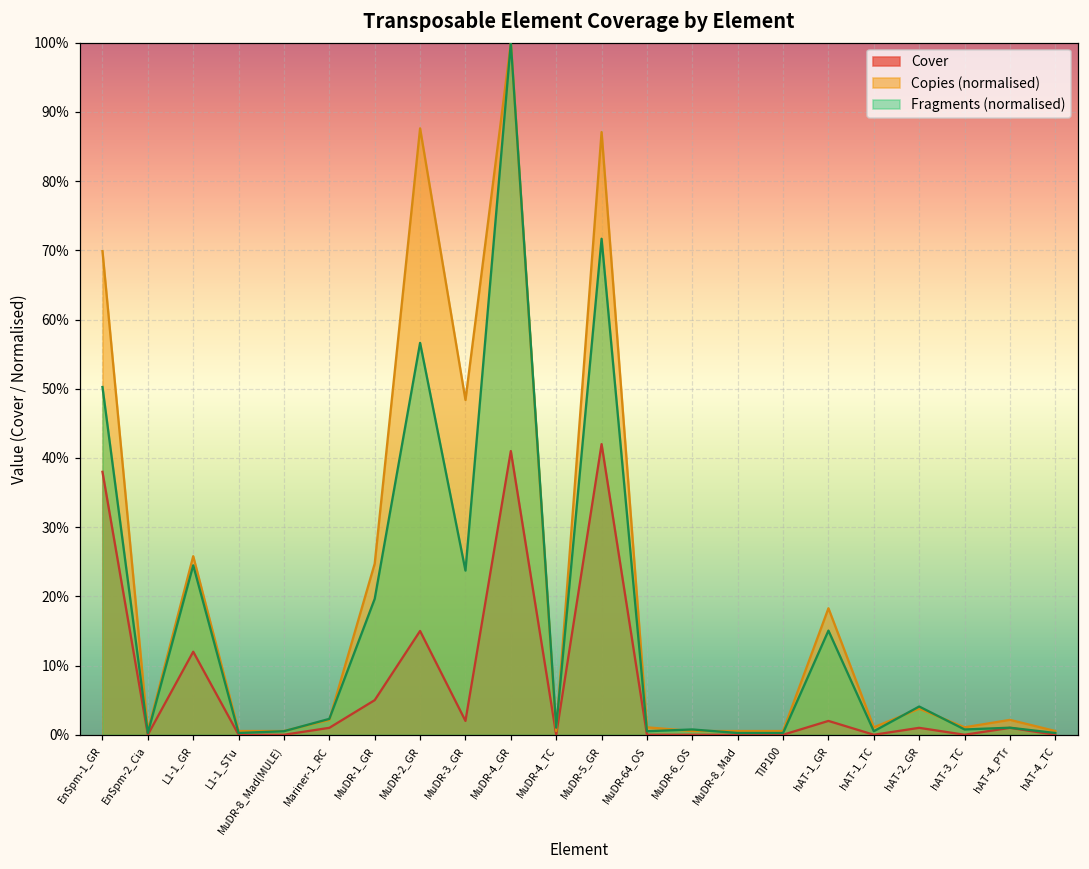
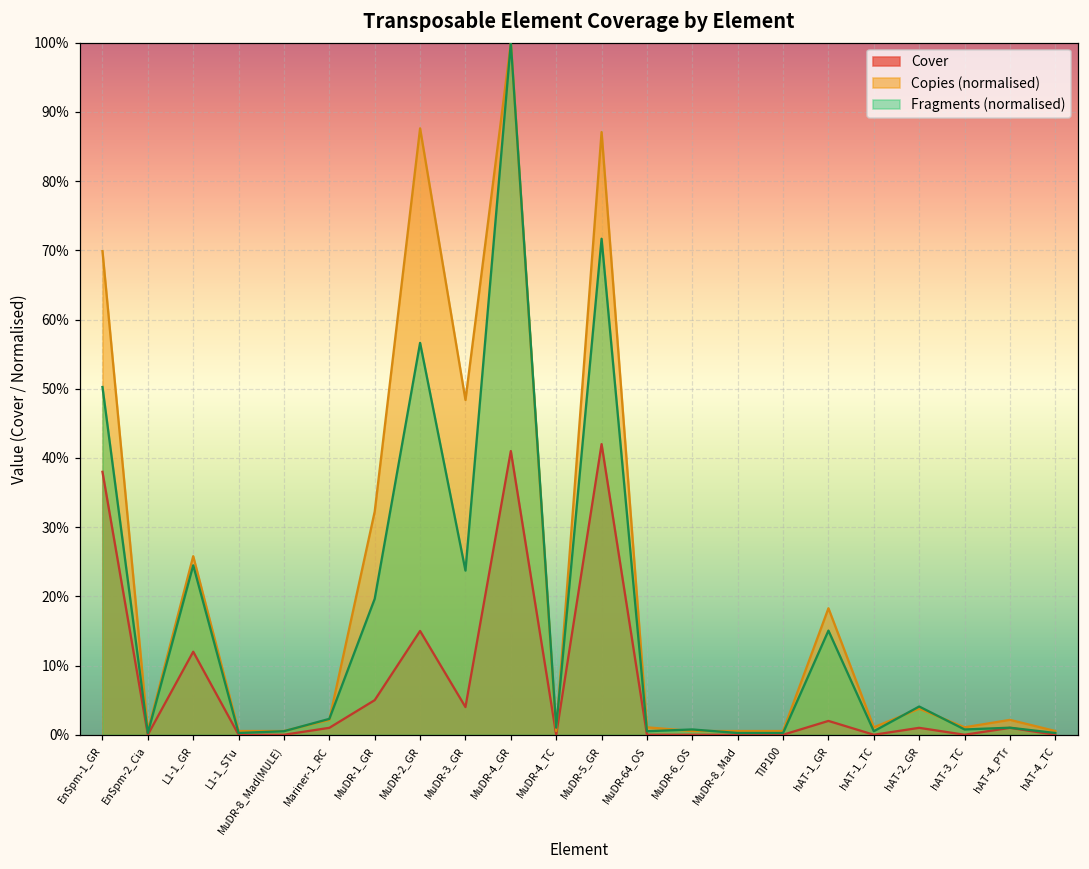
  {
    "Cover": {
      "EnSpm-1_GR": "38%",
      "L1-1_GR": "12%",
      "MuDR-8_Mad(MULE)": "0%",
      "Mariner-1_RC": "1%",
      "MuDR-1_GR": "5%",
      "MuDR-2_GR": "15%",
-     "MuDR-3_GR": "2%",
+     "MuDR-3_GR": "4%",
      "MuDR-4_GR": "41%",
      "MuDR-4_TC": "0%",
      "MuDR-5_GR": "42%",
      "MuDR-64_OS": "0%",
      "MuDR-6_OS": "0%",
      "hAT-1_GR": "2%",
      "hAT-1_TC": "0%",
      "hAT-2_GR": "1%",
      "hAT-3_TC": "0%"
    },
    "Copies (normalised)": {
      "EnSpm-1_GR": "70%",
      "L1-1_GR": "26%",
-     "MuDR-1_GR": "25%",
+     "MuDR-1_GR": "32%",
      "MuDR-2_GR": "88%",
      "MuDR-3_GR": "48%",
      "MuDR-4_TC": "1%",
      "MuDR-5_GR": "87%",
      "MuDR-64_OS": "1%",
      "hAT-1_GR": "18%",
      "hAT-1_TC": "1%",
      "hAT-4_PTr": "2%"
    },
    "Fragments (normalised)": {
      "EnSpm-1_GR": "50%",
      "L1-1_GR": "24%",
      "MuDR-1_GR": "20%",
      "MuDR-2_GR": "57%",
      "MuDR-3_GR": "24%",
      "MuDR-4_TC": "1%",
      "MuDR-5_GR": "72%",
      "MuDR-64_OS": "1%",
      "hAT-1_GR": "15%",
      "hAT-1_TC": "1%"
    }
  }
